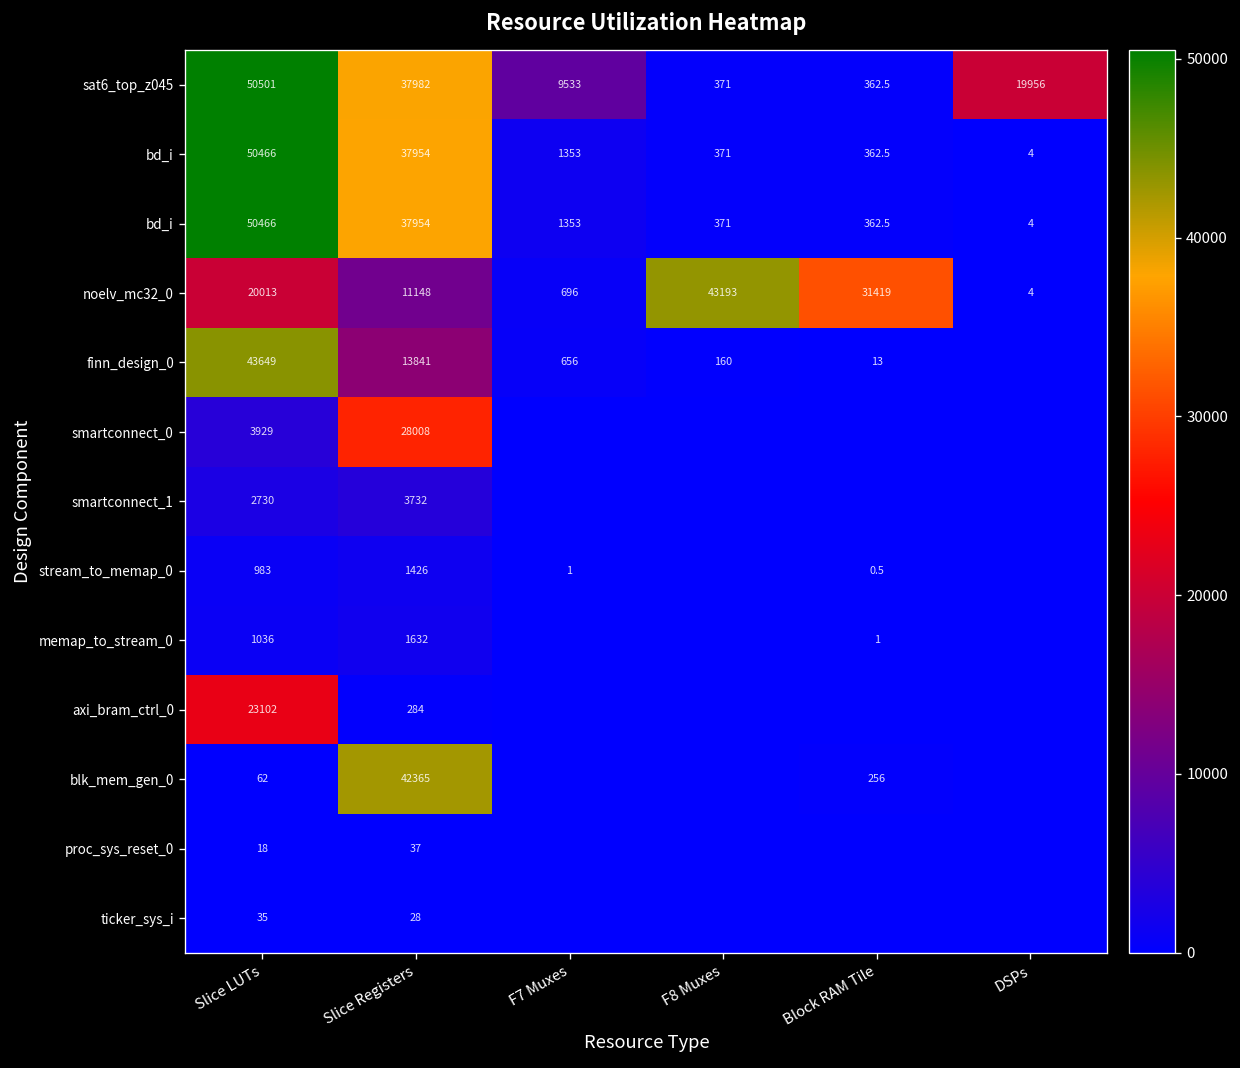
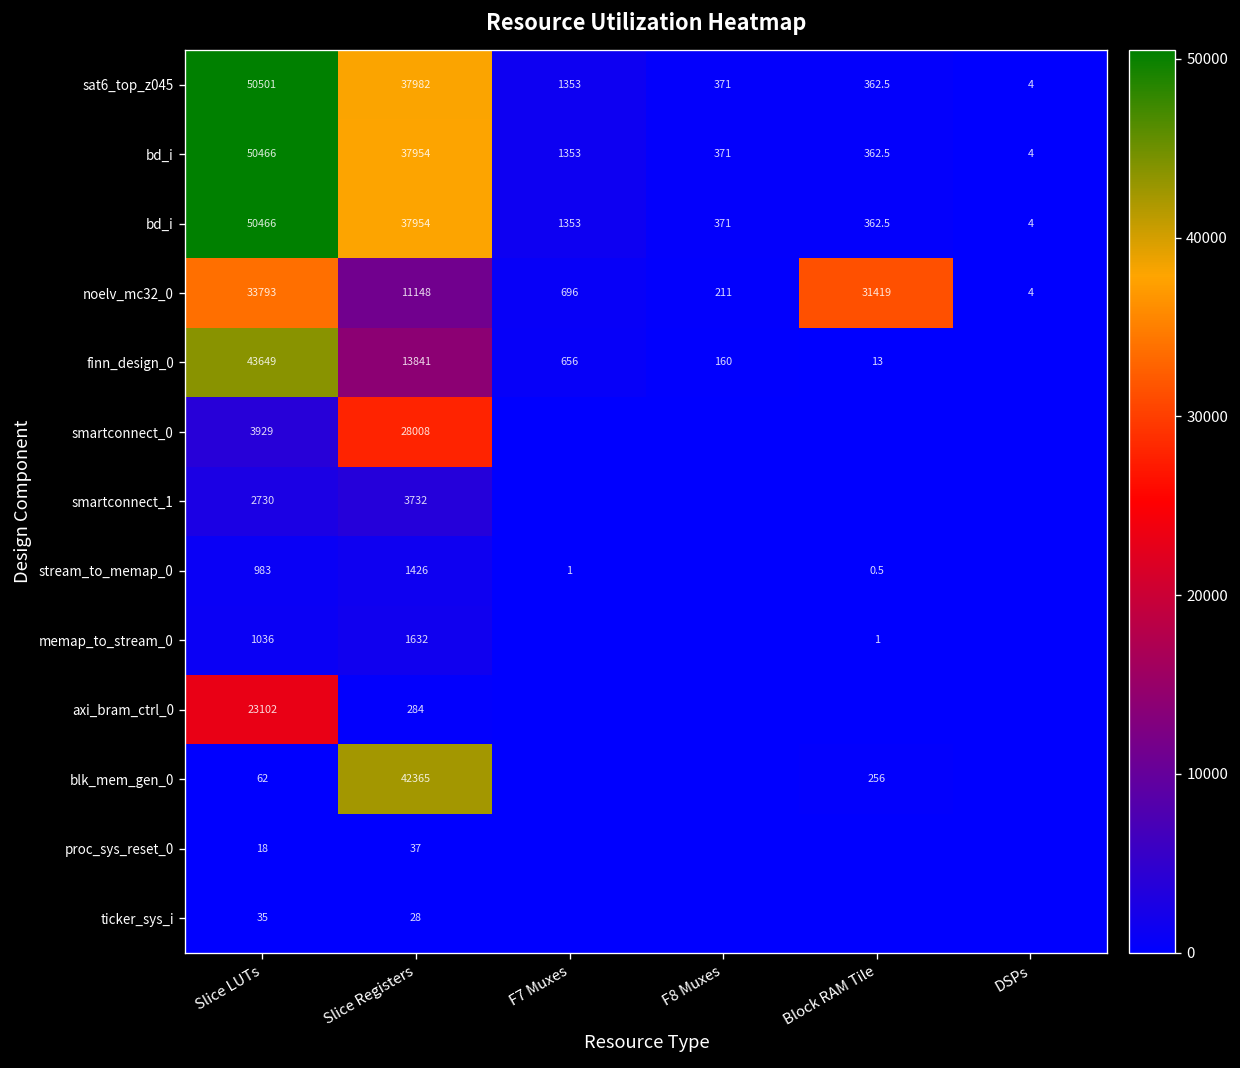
  {
    "sat6_top_z045": {
      "Slice LUTs": 50501,
      "Slice Registers": 37982,
-     "F7 Muxes": 9533,
+     "F7 Muxes": 1353,
      "F8 Muxes": 371,
      "Block RAM Tile": 362.5,
-     "DSPs": 19956
+     "DSPs": 4
    },
    "noelv_mc32_0": {
-     "Slice LUTs": 20013,
+     "Slice LUTs": 33793,
      "Slice Registers": 11148,
      "F7 Muxes": 696,
-     "F8 Muxes": 43193,
+     "F8 Muxes": 211,
      "Block RAM Tile": 31419,
      "DSPs": 4
    },
    "finn_design_0": {
      "Slice LUTs": 43649,
      "Slice Registers": 13841,
      "F7 Muxes": 656,
      "F8 Muxes": 160,
      "Block RAM Tile": 13
    },
    "smartconnect_0": {
      "Slice LUTs": 3929,
      "Slice Registers": 28008
    },
    "smartconnect_1": {
      "Slice LUTs": 2730,
      "Slice Registers": 3732
    },
    "stream_to_memap_0": {
      "Slice LUTs": 983,
      "Slice Registers": 1426,
      "F7 Muxes": 1,
      "Block RAM Tile": 0.5
    },
    "memap_to_stream_0": {
      "Slice LUTs": 1036,
      "Slice Registers": 1632,
      "Block RAM Tile": 1
    },
    "axi_bram_ctrl_0": {
      "Slice LUTs": 23102,
      "Slice Registers": 284
    },
    "blk_mem_gen_0": {
      "Slice LUTs": 62,
      "Slice Registers": 42365,
      "Block RAM Tile": 256
    },
    "proc_sys_reset_0": {
      "Slice LUTs": 18,
      "Slice Registers": 37
    },
    "ticker_sys_i": {
      "Slice LUTs": 35,
      "Slice Registers": 28
    }
  }
